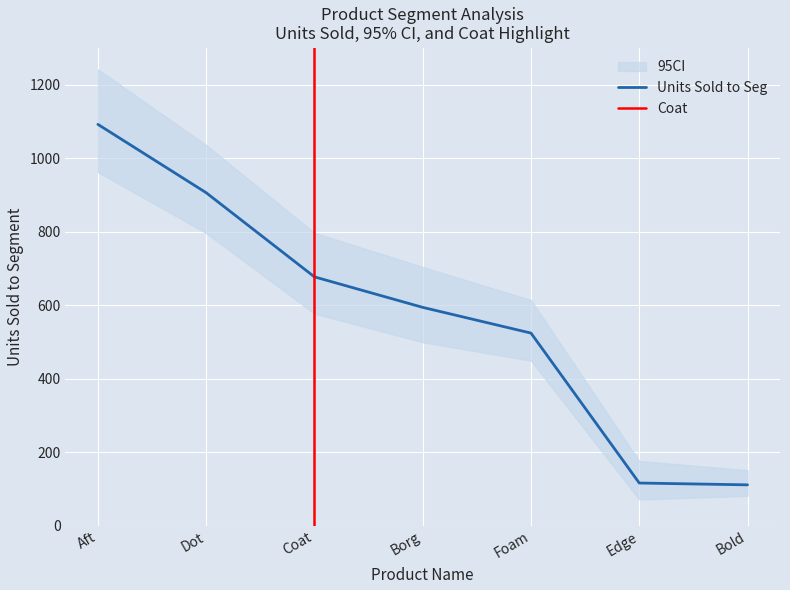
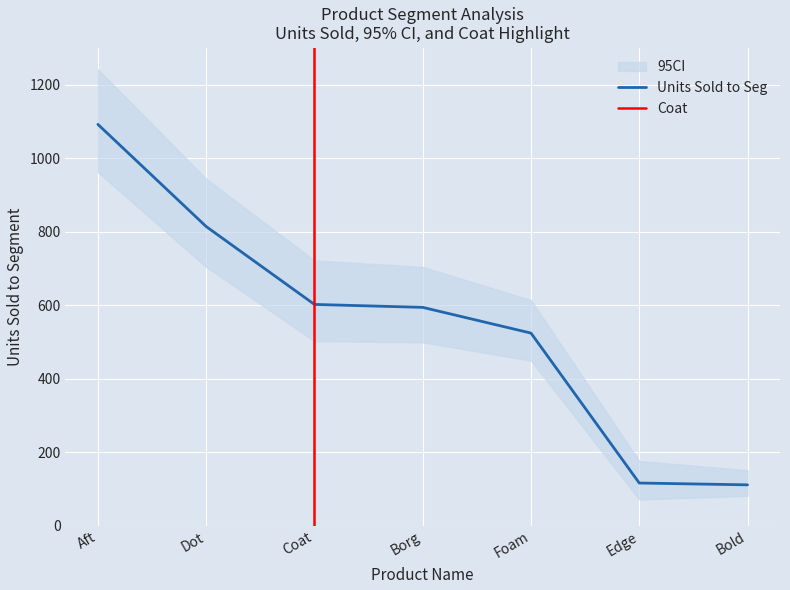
  {
    "Units Sold to Seg": {
      "Aft": 1090,
-     "Dot": 910,
-     "Coat": 680,
+     "Dot": 810,
+     "Coat": 600,
      "Borg": 590,
      "Foam": 520,
      "Edge": 120,
      "Bold": 110
    }
  }
